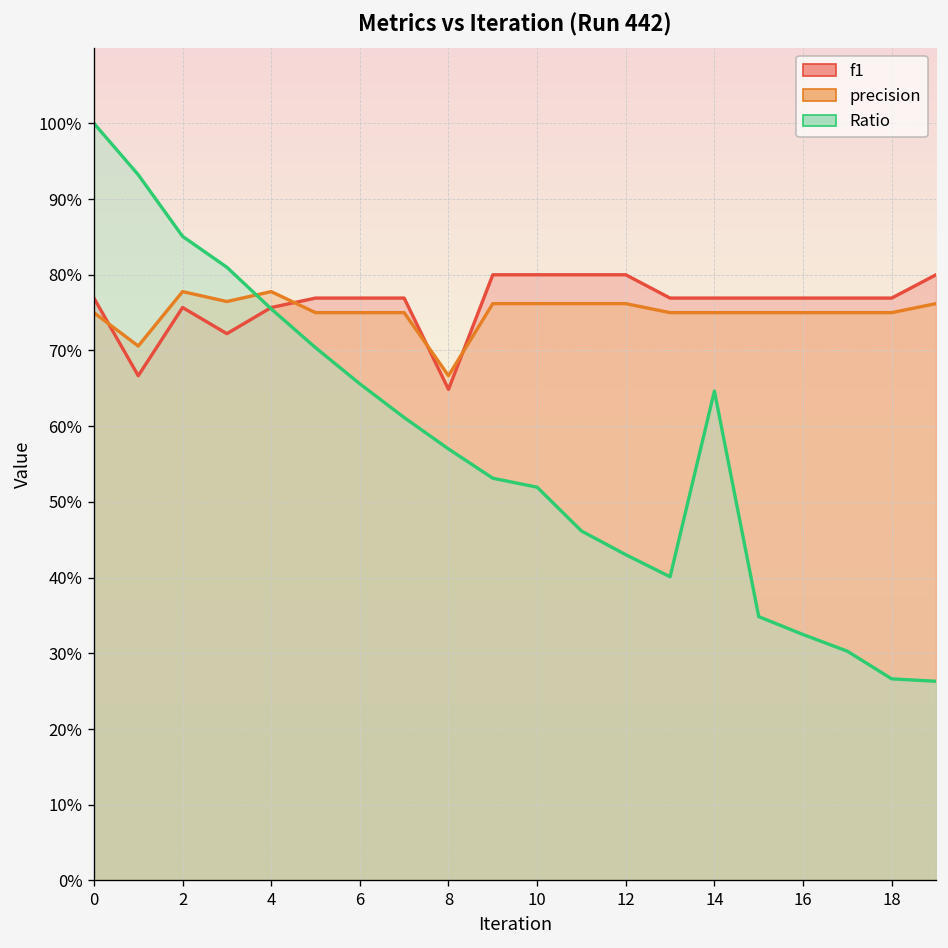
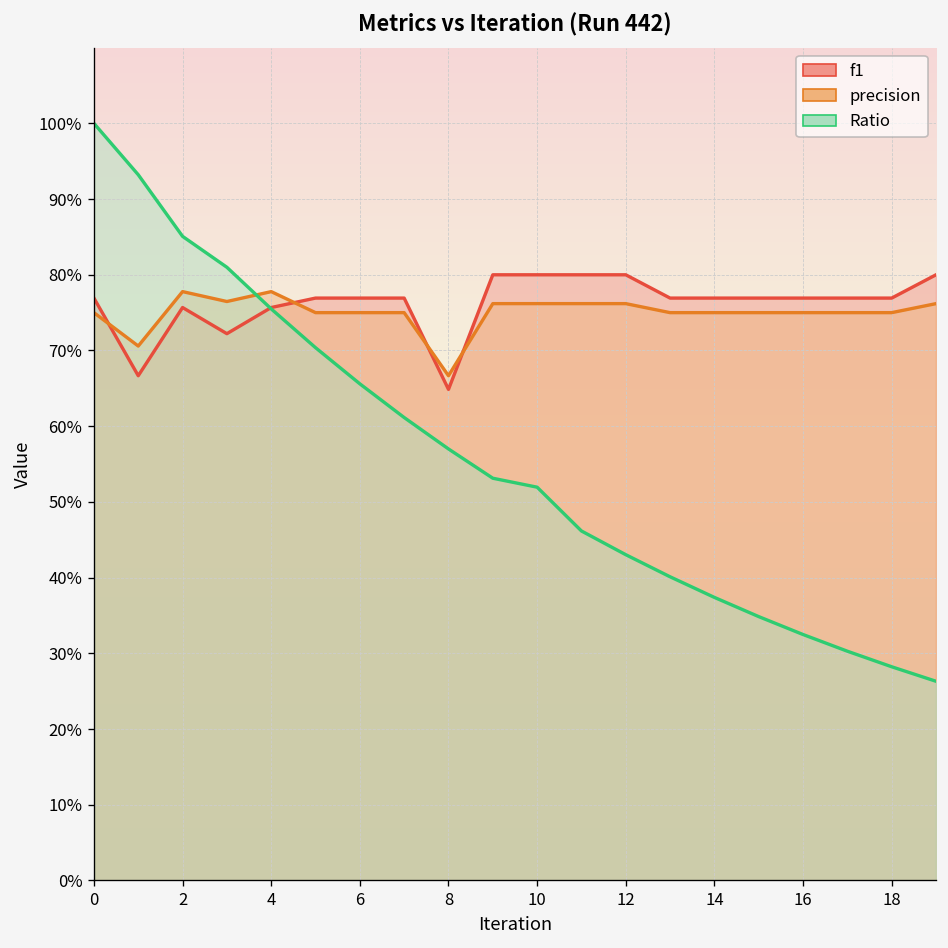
  {
    "Ratio": {
      "0": "100%",
      "2": "85%",
      "6": "66%",
      "8": "57%",
      "10": "52%",
      "12": "43%",
-     "14": "65%",
+     "14": "37%",
      "16": "32%",
-     "18": "27%"
+     "18": "28%"
    }
  }
